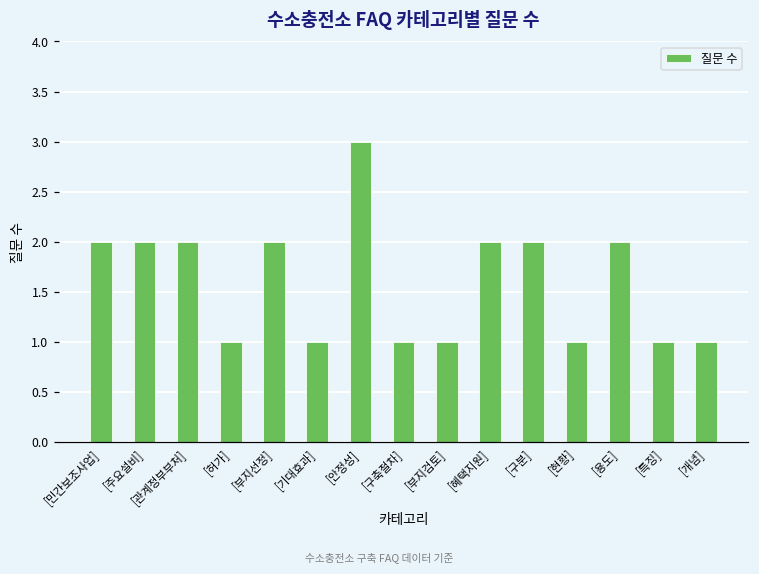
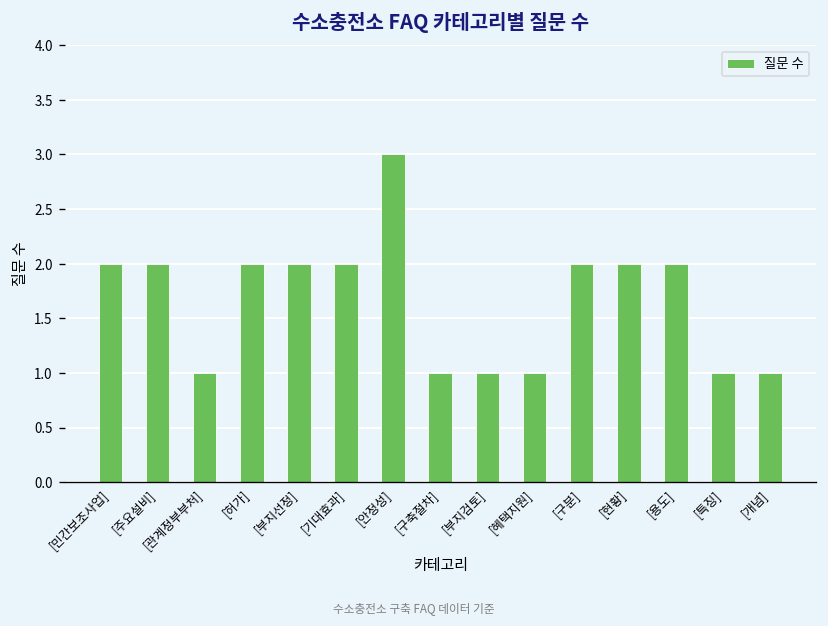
  {
    "[민간보조사업]": 2,
    "[주요설비]": 2,
-   "[관계정부부처]": 2,
-   "[허가]": 1,
+   "[관계정부부처]": 1,
+   "[허가]": 2,
    "[부지선정]": 2,
-   "[기대효과]": 1,
+   "[기대효과]": 2,
    "[안정성]": 3,
    "[구축절차]": 1,
    "[부지검토]": 1,
-   "[혜택지원]": 2,
+   "[혜택지원]": 1,
    "[구분]": 2,
-   "[현황]": 1,
+   "[현황]": 2,
    "[용도]": 2,
    "[특징]": 1,
    "[개념]": 1
  }
